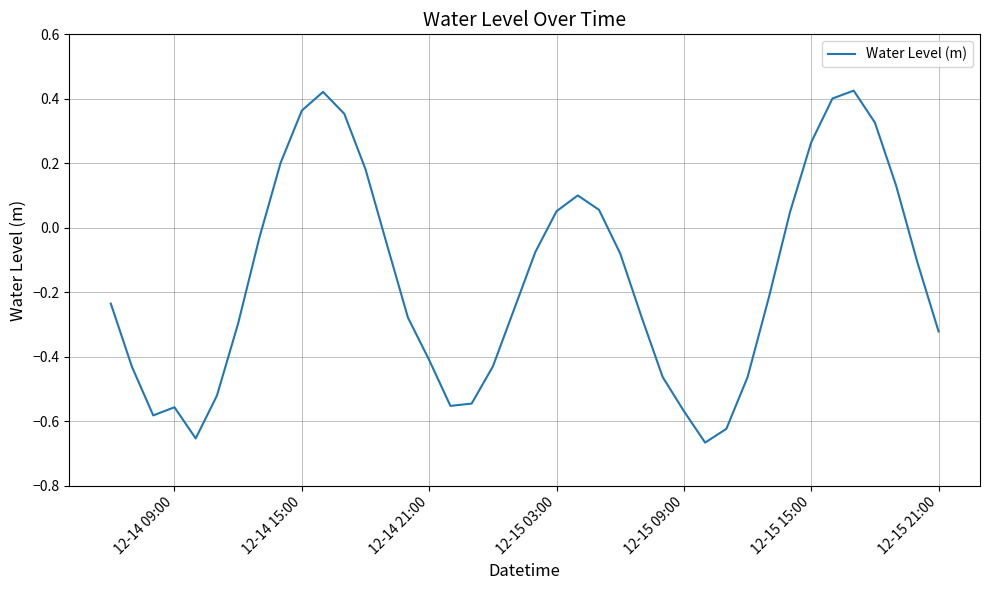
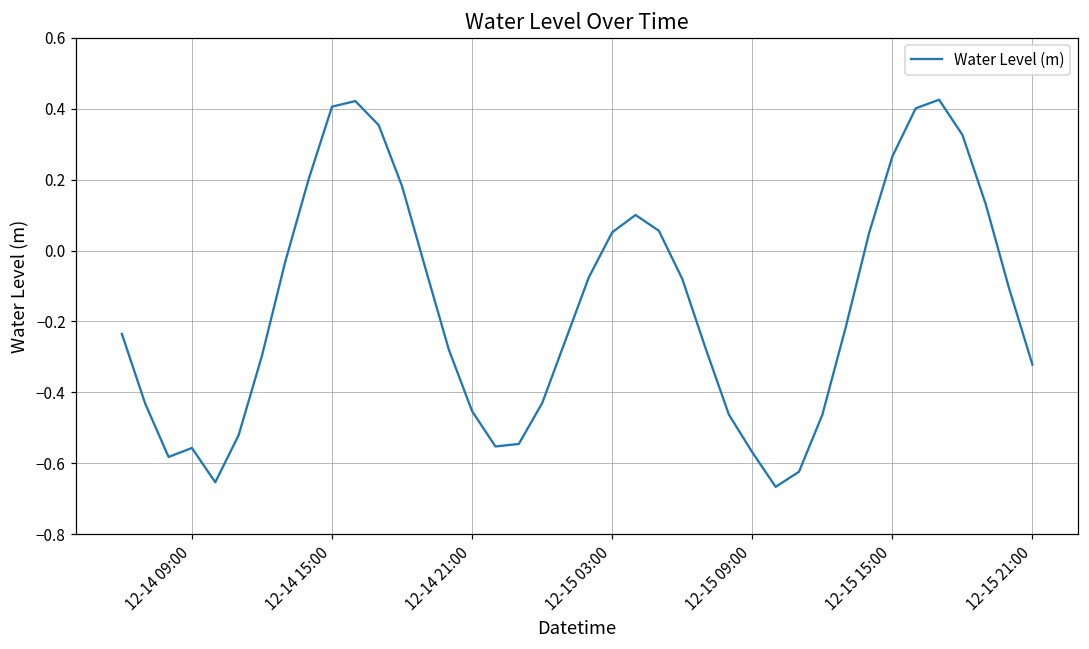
  {
    "12-14 09:00": -0.56,
-   "12-14 15:00": 0.36,
-   "12-14 21:00": -0.41,
+   "12-14 15:00": 0.41,
+   "12-14 21:00": -0.45,
    "12-15 03:00": 0.05,
    "12-15 09:00": -0.57,
    "12-15 15:00": 0.27,
    "12-15 21:00": -0.32
  }
